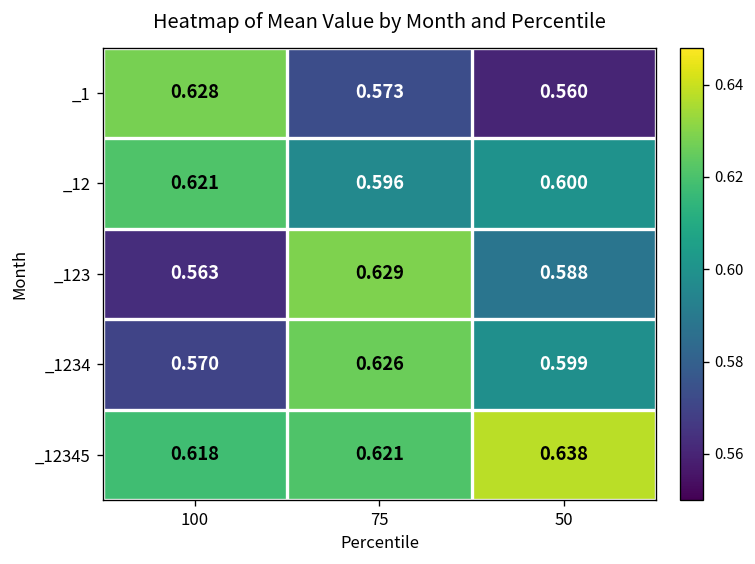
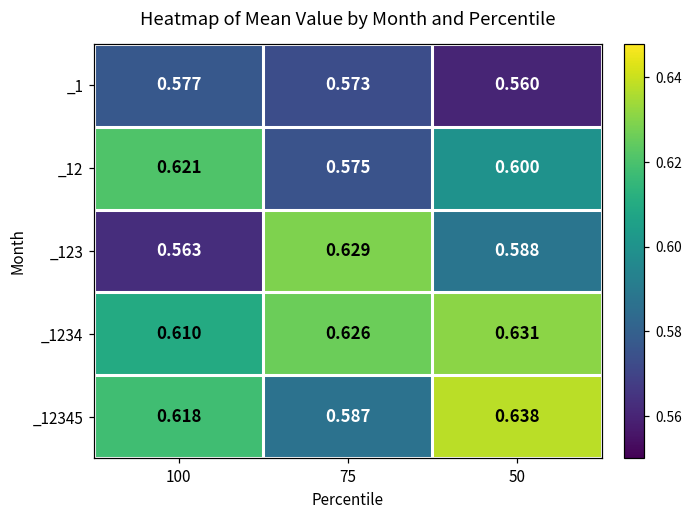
  {
    "_1": {
-     "100": 0.628,
+     "100": 0.577,
      "75": 0.573,
      "50": 0.560
    },
    "_12": {
      "100": 0.621,
-     "75": 0.596,
+     "75": 0.575,
      "50": 0.600
    },
    "_123": {
      "100": 0.563,
      "75": 0.629,
      "50": 0.588
    },
    "_1234": {
-     "100": 0.570,
+     "100": 0.610,
      "75": 0.626,
-     "50": 0.599
+     "50": 0.631
    },
    "_12345": {
      "100": 0.618,
-     "75": 0.621,
+     "75": 0.587,
      "50": 0.638
    }
  }
